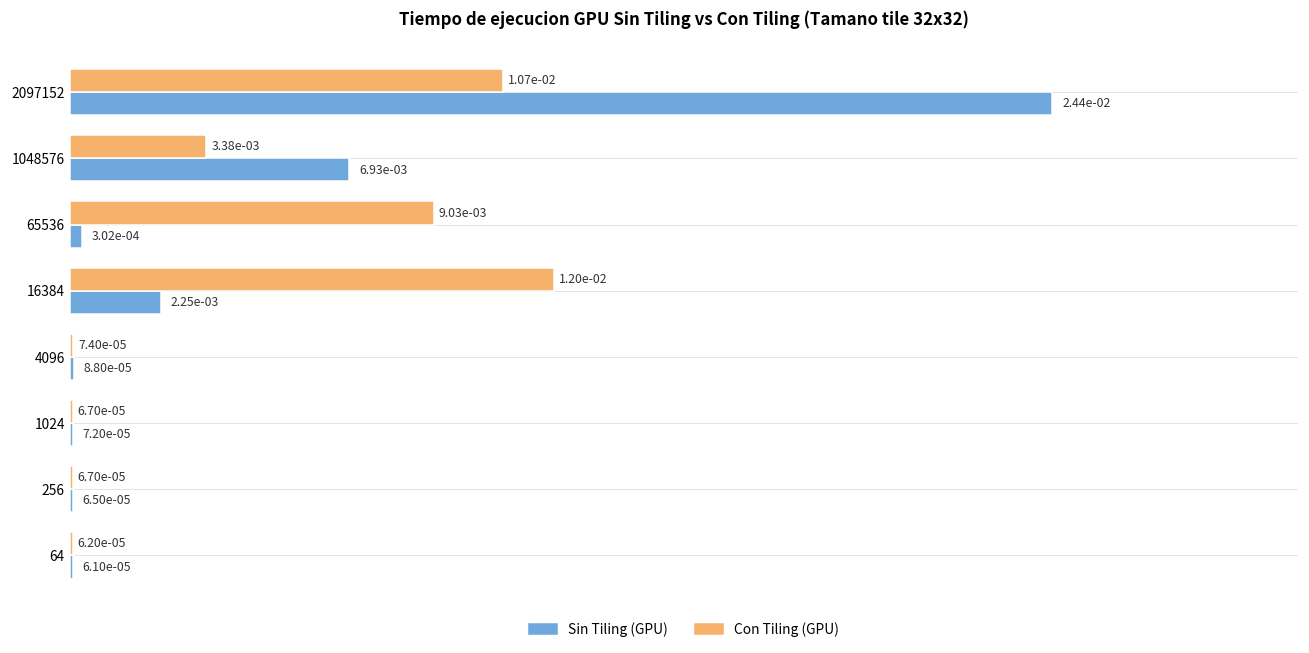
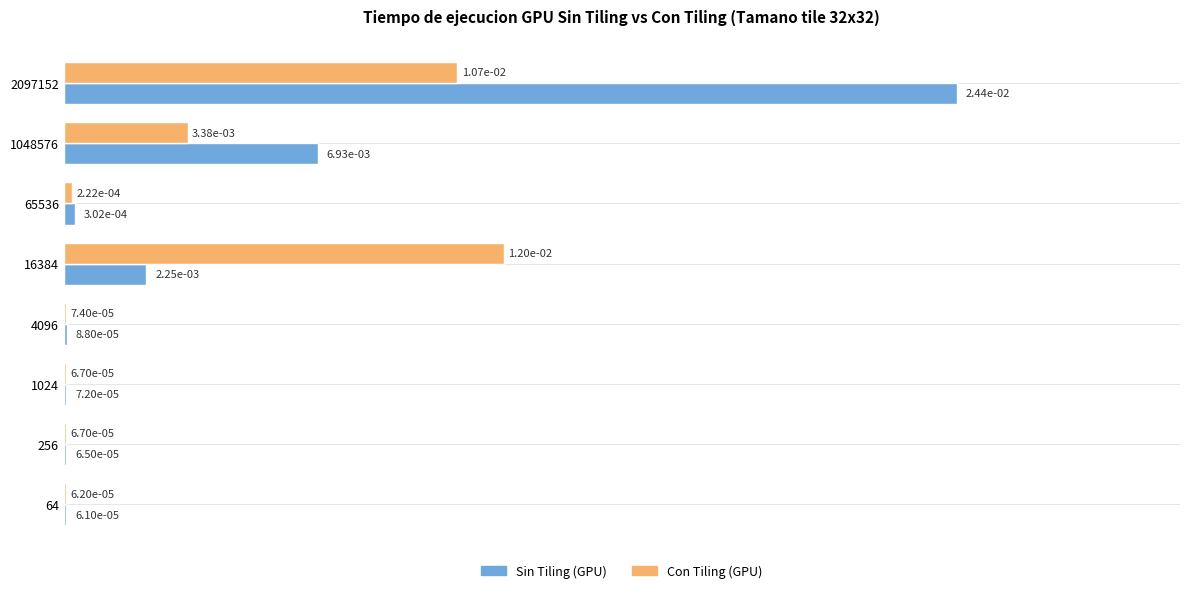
  {
    "Sin Tiling (GPU)": {
      "2097152": "2.44e-02",
      "1048576": "6.93e-03",
      "65536": "3.02e-04",
      "16384": "2.25e-03",
      "4096": "8.80e-05",
      "1024": "7.20e-05",
      "256": "6.50e-05",
      "64": "6.10e-05"
    },
    "Con Tiling (GPU)": {
      "2097152": "1.07e-02",
      "1048576": "3.38e-03",
-     "65536": "9.03e-03",
+     "65536": "2.22e-04",
      "16384": "1.20e-02",
      "4096": "7.40e-05",
      "1024": "6.70e-05",
      "256": "6.70e-05",
      "64": "6.20e-05"
    }
  }
